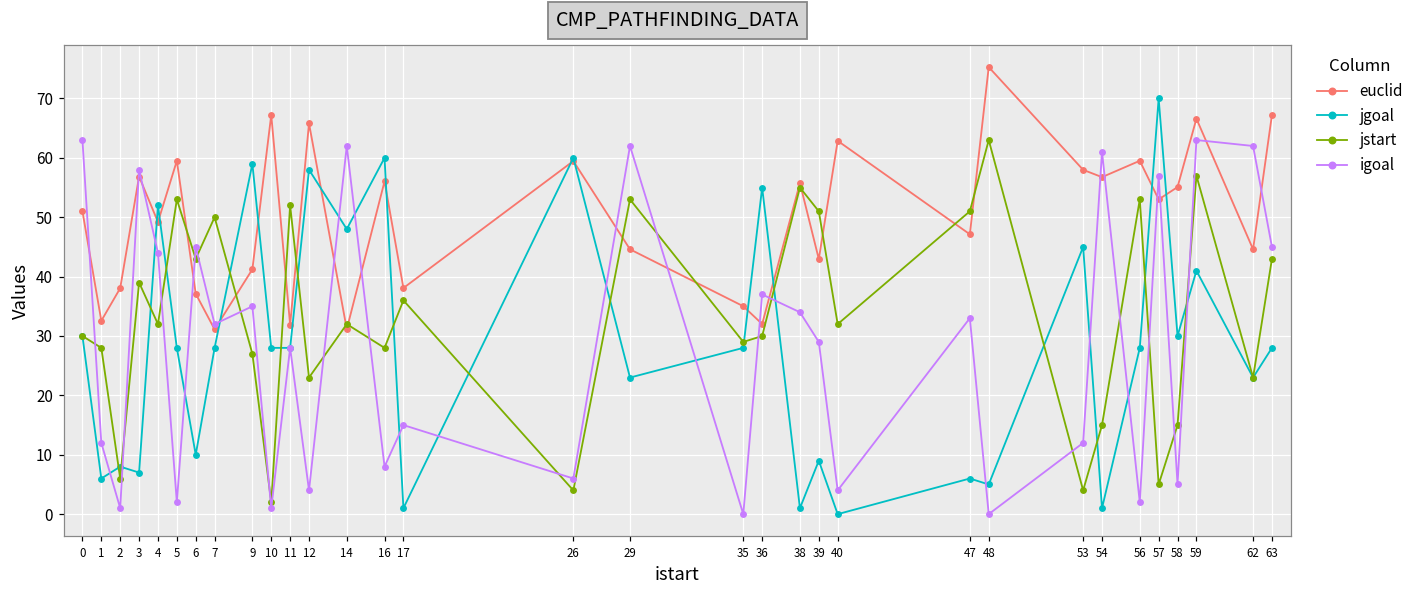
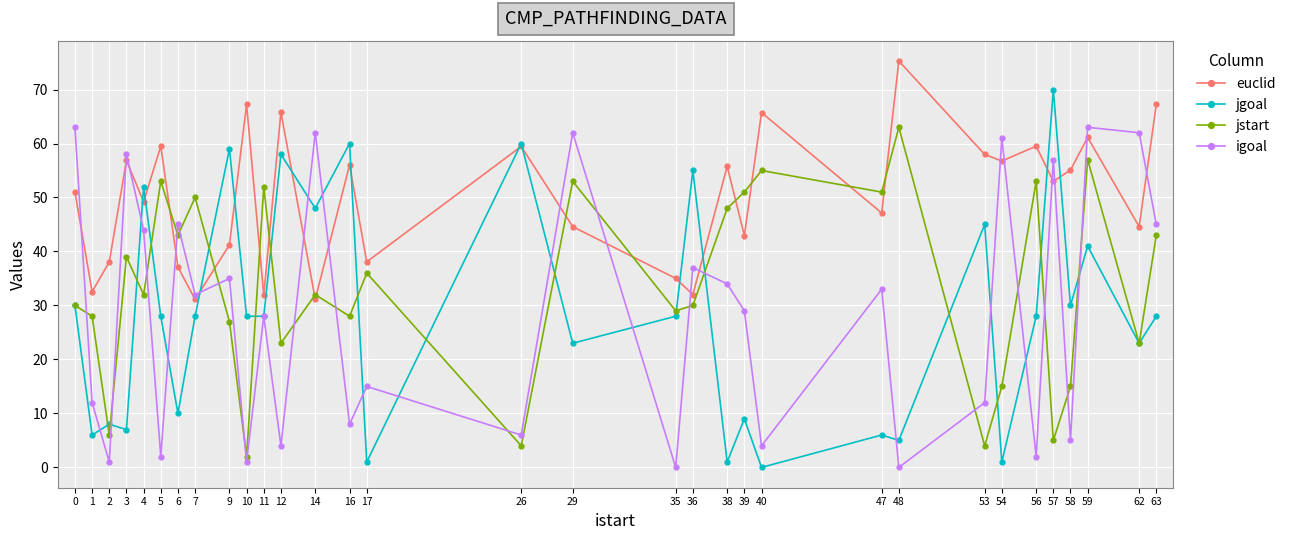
  {
    "euclid": {
      "0": 51,
      "1": 33,
      "2": 38,
      "3": 57,
      "4": 49,
      "5": 60,
      "6": 37,
      "7": 31,
      "9": 41,
      "10": 67,
      "11": 32,
      "12": 66,
      "14": 31,
      "16": 56,
      "17": 38,
      "26": 59,
      "29": 45,
      "35": 35,
      "36": 32,
      "38": 56,
      "39": 43,
-     "40": 63,
+     "40": 66,
      "47": 47,
      "48": 75,
      "53": 58,
      "54": 57,
      "56": 60,
      "57": 53,
      "58": 55,
-     "59": 67,
+     "59": 61,
      "62": 45,
      "63": 67
    },
    "jgoal": {
      "1": 6,
      "2": 8,
      "3": 7,
      "4": 52,
      "5": 28,
      "6": 10,
      "7": 28,
      "9": 59,
      "10": 28,
      "12": 58,
      "14": 48,
      "16": 60,
      "17": 1,
      "26": 60,
      "29": 23,
      "35": 28,
      "36": 55,
      "38": 1,
      "39": 9,
      "40": 0,
      "47": 6,
      "48": 5,
      "53": 45,
      "54": 1,
      "56": 28,
      "57": 70,
      "58": 30,
      "59": 41,
      "63": 28
    },
    "jstart": {
      "1": 28,
      "2": 6,
      "3": 39,
      "4": 32,
      "5": 53,
      "6": 43,
      "7": 50,
      "9": 27,
      "10": 2,
      "11": 52,
      "12": 23,
      "14": 32,
      "16": 28,
      "17": 36,
      "26": 4,
      "29": 53,
      "35": 29,
      "36": 30,
-     "38": 55,
+     "38": 48,
      "39": 51,
-     "40": 32,
+     "40": 55,
      "47": 51,
      "48": 63,
      "53": 4,
      "54": 15,
      "56": 53,
      "57": 5,
      "58": 15,
      "59": 57,
      "63": 43
    },
    "igoal": {
      "0": 63,
      "1": 12,
      "2": 1,
      "3": 58,
      "4": 44,
      "5": 2,
      "6": 45,
      "7": 32,
      "9": 35,
      "10": 1,
      "12": 4,
      "14": 62,
      "16": 8,
      "17": 15,
      "26": 6,
      "29": 62,
      "35": 0,
      "36": 37,
      "38": 34,
      "39": 29,
      "40": 4,
      "47": 33,
      "48": 0,
      "53": 12,
      "54": 61,
      "56": 2,
      "57": 57,
      "58": 5,
      "59": 63,
      "62": 62,
      "63": 45
    }
  }
